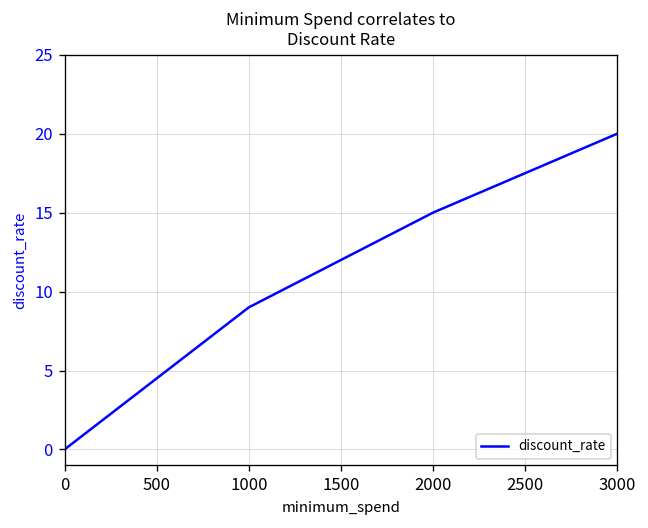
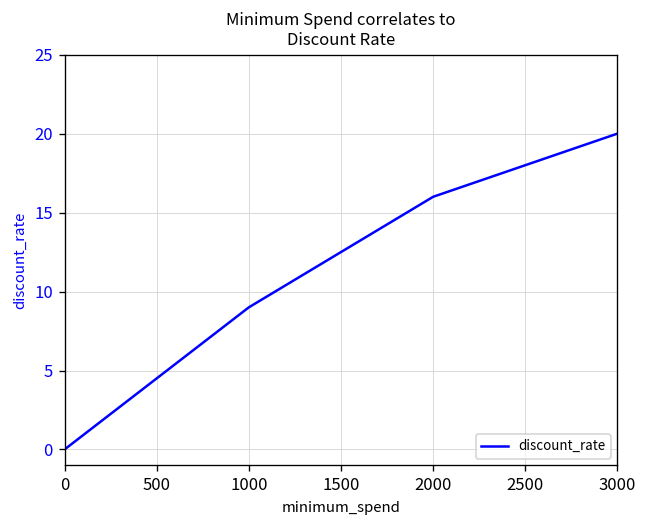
  {
    "0": 0,
    "1000": 9,
-   "2000": 15,
+   "2000": 16,
    "3000": 20
  }
